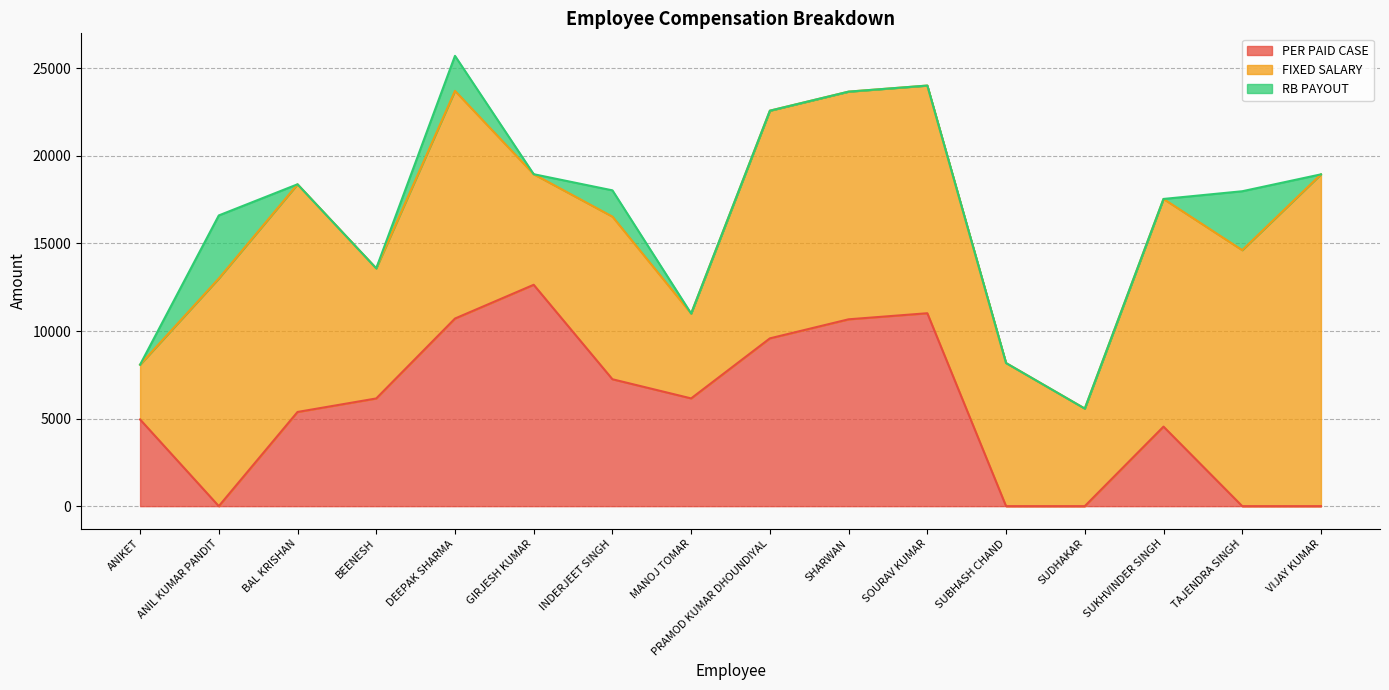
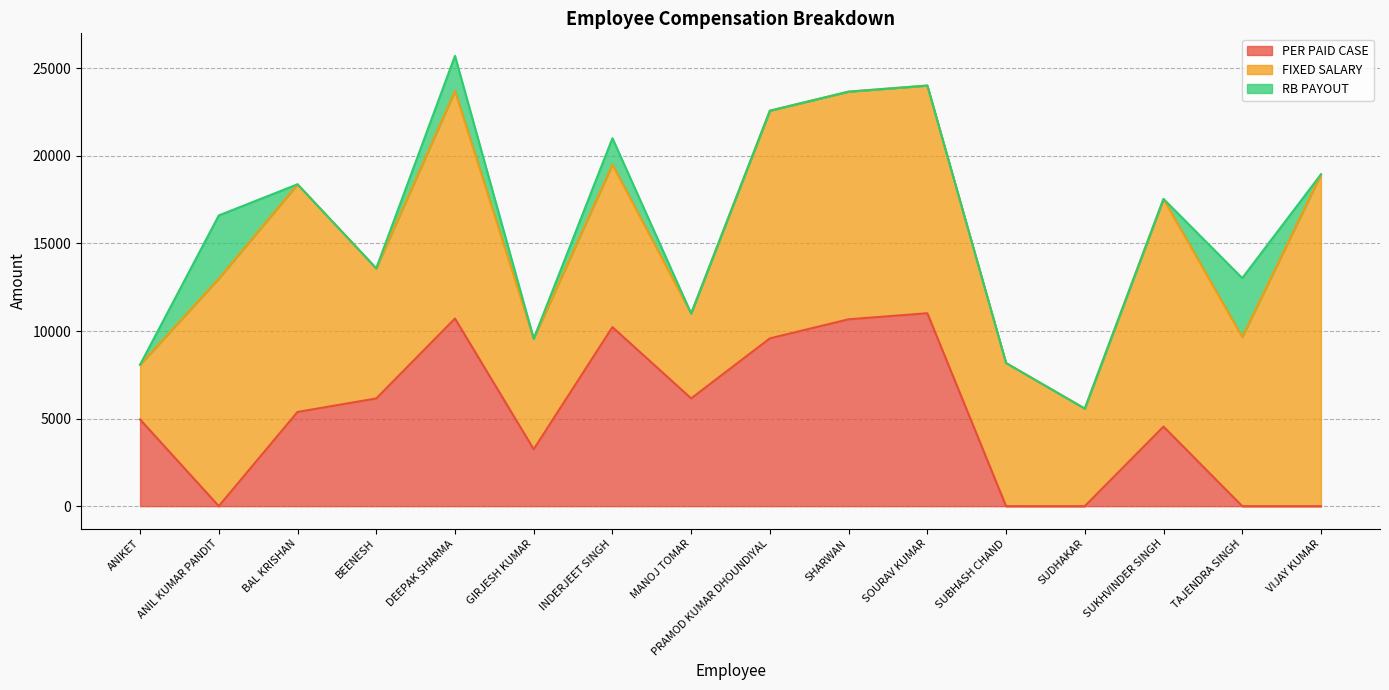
  {
    "PER PAID CASE": {
      "ANIKET": 5000,
      "ANIL KUMAR PANDIT": 0,
      "BAL KRISHAN": 5400,
      "BEENESH": 6100,
      "DEEPAK SHARMA": 10700,
-     "GIRJESH KUMAR": 12600,
-     "INDERJEET SINGH": 7200,
+     "GIRJESH KUMAR": 3200,
+     "INDERJEET SINGH": 10200,
      "MANOJ TOMAR": 6200,
      "PRAMOD KUMAR DHOUNDIYAL": 9600,
      "SHARWAN": 10700,
      "SOURAV KUMAR": 11000,
      "SUBHASH CHAND": 0,
      "SUDHAKAR": 0,
      "SUKHVINDER SINGH": 4500,
      "TAJENDRA SINGH": 0,
      "VIJAY KUMAR": 0
    },
    "FIXED SALARY": {
      "ANIL KUMAR PANDIT": 13000,
      "DEEPAK SHARMA": 13000,
      "INDERJEET SINGH": 9300,
-     "TAJENDRA SINGH": 14600
+     "TAJENDRA SINGH": 9700
    },
    "RB PAYOUT": {
      "ANIL KUMAR PANDIT": 3600,
      "DEEPAK SHARMA": 2000,
      "INDERJEET SINGH": 1500,
      "TAJENDRA SINGH": 3400
    }
  }
